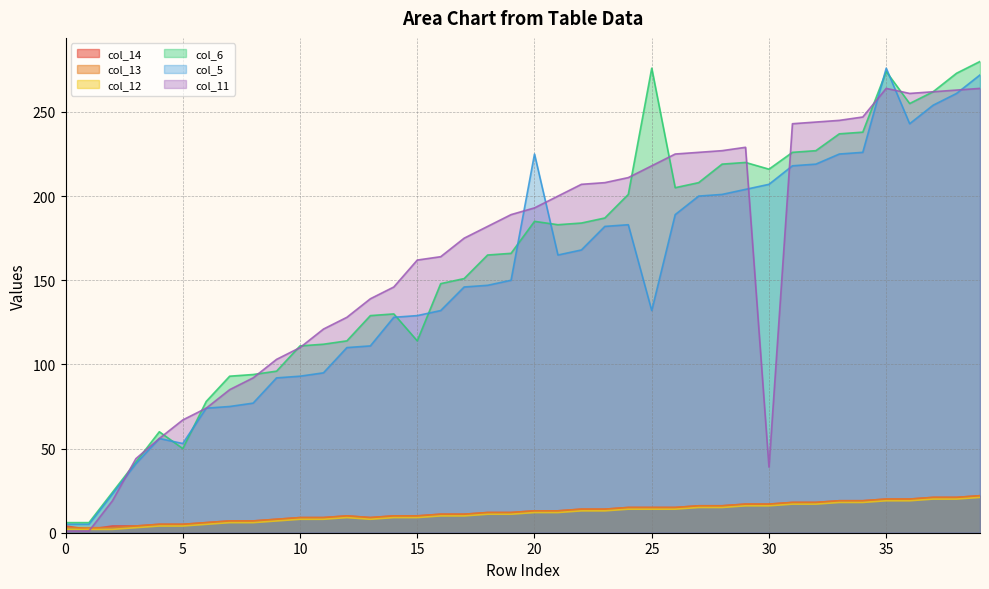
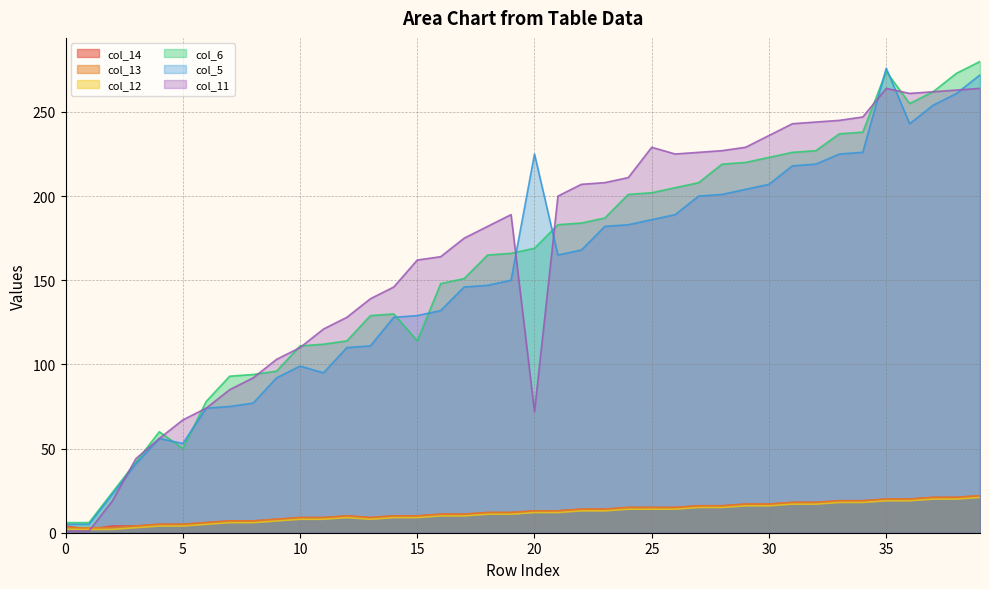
  {
    "col_6": {
      "5": 50,
      "15": 114,
-     "20": 185,
-     "25": 276,
-     "30": 216,
+     "20": 169,
+     "25": 202,
+     "30": 223,
      "35": 274
    },
    "col_5": {
      "5": 53,
-     "10": 93,
+     "10": 99,
      "15": 129,
      "20": 225,
-     "25": 132,
+     "25": 186,
      "30": 207,
      "35": 276
    },
    "col_11": {
      "5": 67,
      "15": 162,
-     "20": 193,
-     "25": 218,
-     "30": 39,
+     "20": 72,
+     "25": 229,
+     "30": 236,
      "35": 264
    }
  }
